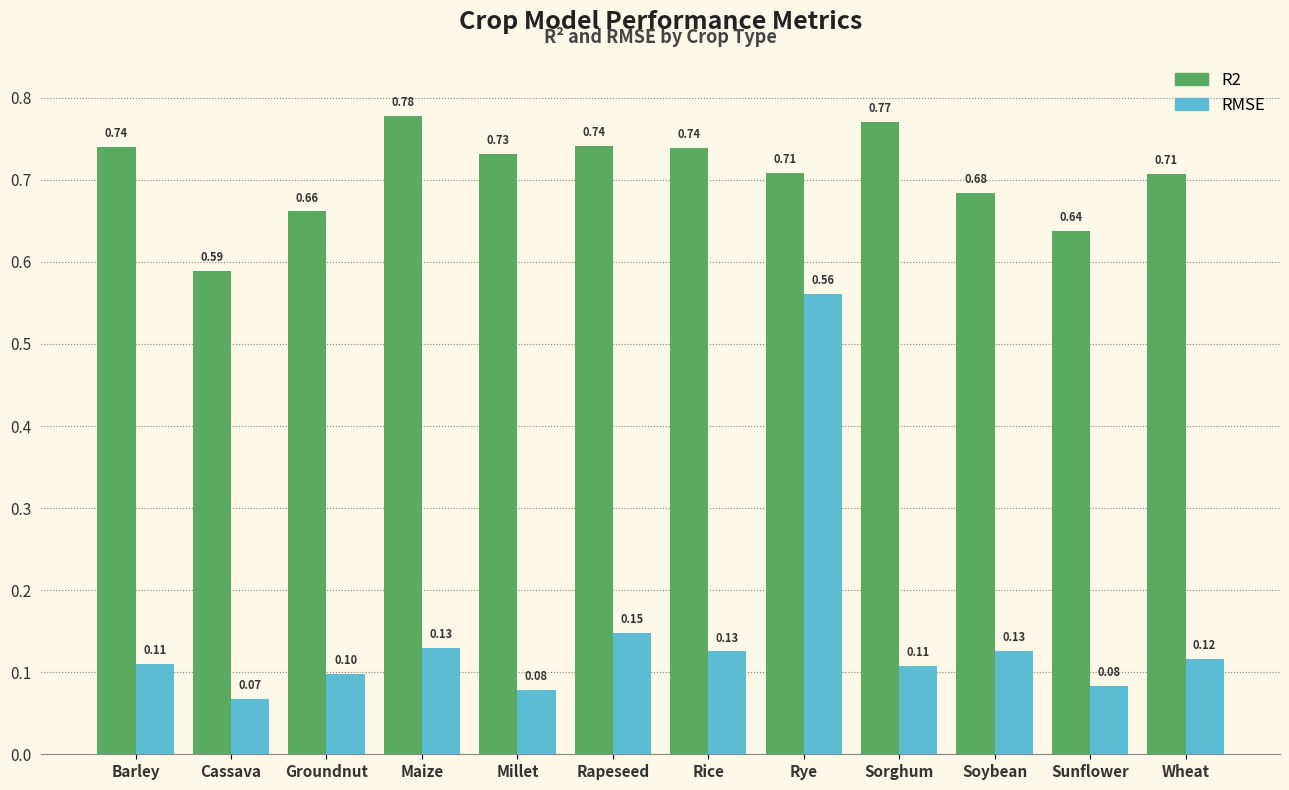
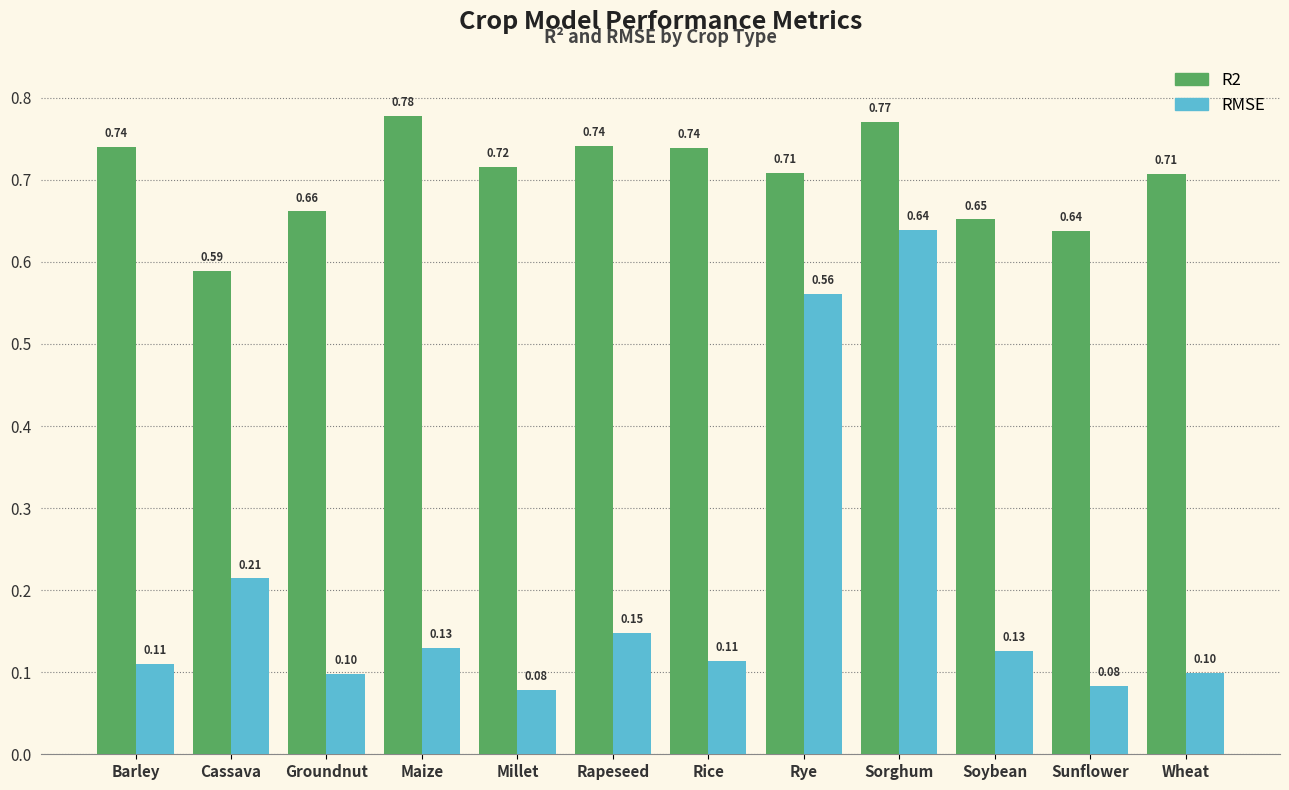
  {
    "R2": {
      "Barley": 0.74,
      "Cassava": 0.59,
      "Groundnut": 0.66,
      "Maize": 0.78,
-     "Millet": 0.73,
+     "Millet": 0.72,
      "Rapeseed": 0.74,
      "Rice": 0.74,
      "Rye": 0.71,
      "Sorghum": 0.77,
-     "Soybean": 0.68,
+     "Soybean": 0.65,
      "Sunflower": 0.64,
      "Wheat": 0.71
    },
    "RMSE": {
      "Barley": 0.11,
-     "Cassava": 0.07,
+     "Cassava": 0.21,
      "Groundnut": 0.10,
      "Maize": 0.13,
      "Millet": 0.08,
      "Rapeseed": 0.15,
-     "Rice": 0.13,
+     "Rice": 0.11,
      "Rye": 0.56,
-     "Sorghum": 0.11,
+     "Sorghum": 0.64,
      "Soybean": 0.13,
      "Sunflower": 0.08,
-     "Wheat": 0.12
+     "Wheat": 0.10
    }
  }
